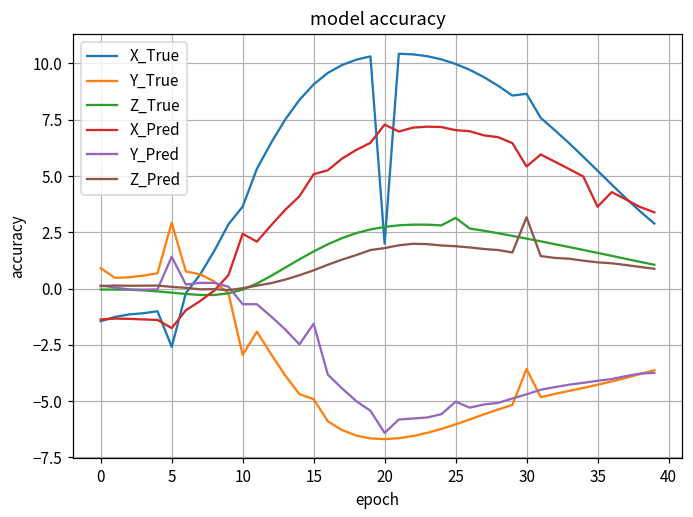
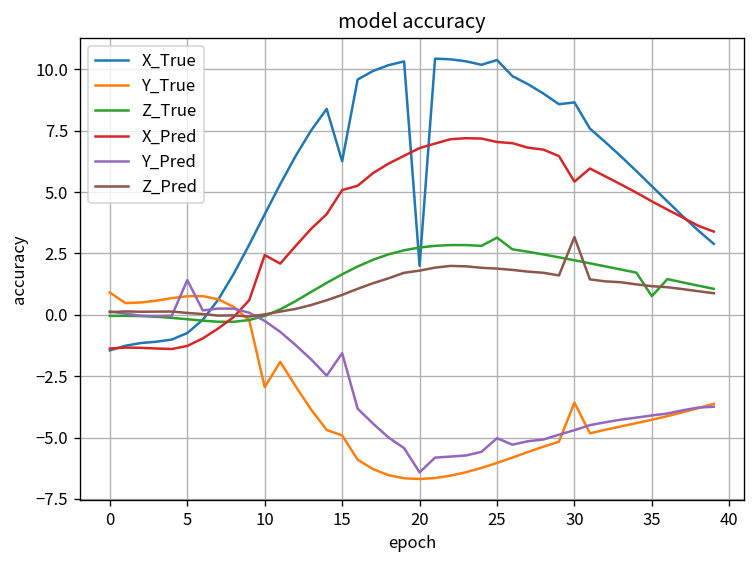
  {
    "X_True": {
-     "5": -2.6,
-     "10": 3.6,
-     "15": 9.1,
+     "5": -0.7,
+     "10": 4.1,
+     "15": 6.3,
      "20": 2.0,
-     "25": 10.0,
+     "25": 10.4,
      "30": 8.7,
      "35": 5.2
    },
    "Y_True": {
      "0": 0.9,
-     "5": 2.9,
+     "5": 0.8,
      "10": -2.9,
      "15": -4.9,
      "20": -6.7,
      "25": -6.0,
      "30": -3.6,
      "35": -4.3
    },
    "Z_True": {
      "0": 0.0,
      "5": -0.2,
      "15": 1.6,
      "20": 2.7,
      "25": 3.1,
      "30": 2.2,
-     "35": 1.6
+     "35": 0.8
    },
    "X_Pred": {
-     "5": -1.8,
+     "5": -1.3,
      "10": 2.4,
      "15": 5.1,
-     "20": 7.3,
+     "20": 6.8,
      "25": 7.0,
      "30": 5.4,
-     "35": 3.6
+     "35": 4.6
    },
    "Y_Pred": {
      "5": 1.4,
-     "10": -0.7,
+     "10": -0.2,
      "15": -1.6,
      "20": -6.4,
      "25": -5.0,
      "30": -4.7,
      "35": -4.1
    },
    "Z_Pred": {
      "5": 0.1,
      "15": 0.8,
      "20": 1.8,
      "25": 1.9,
      "30": 3.2,
      "35": 1.2
    }
  }
